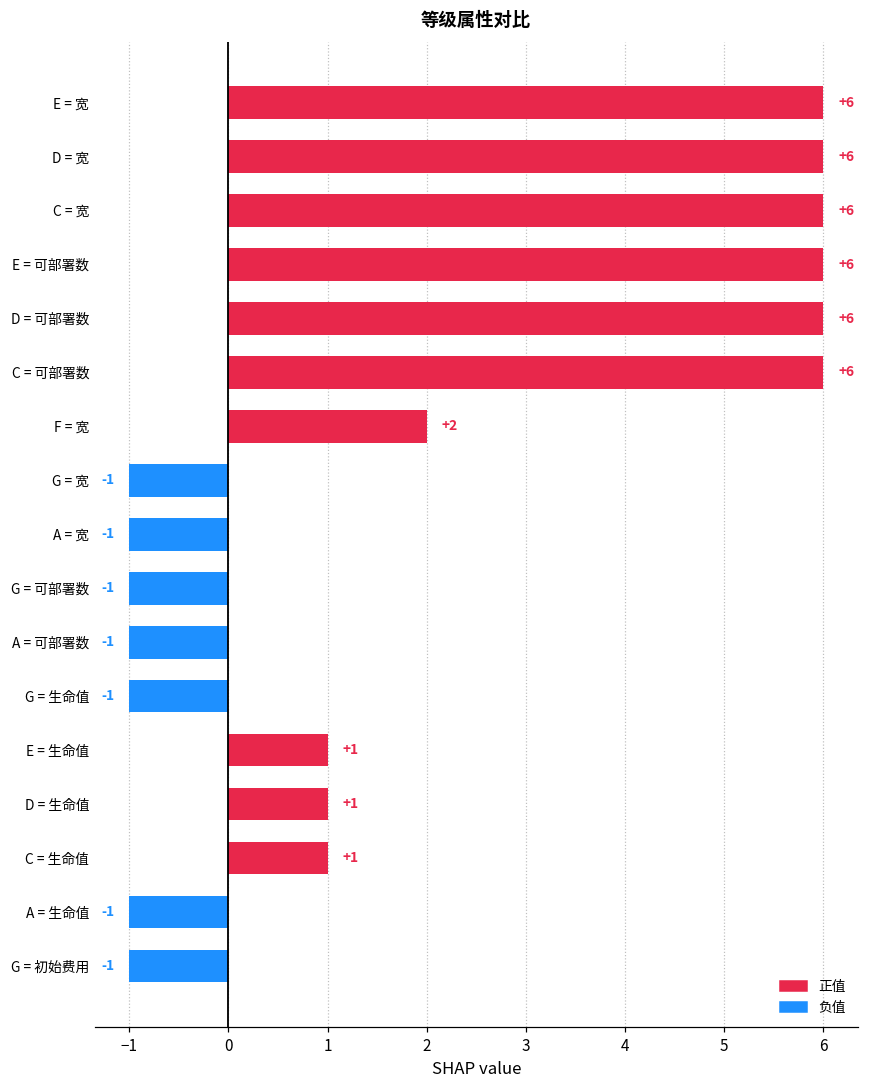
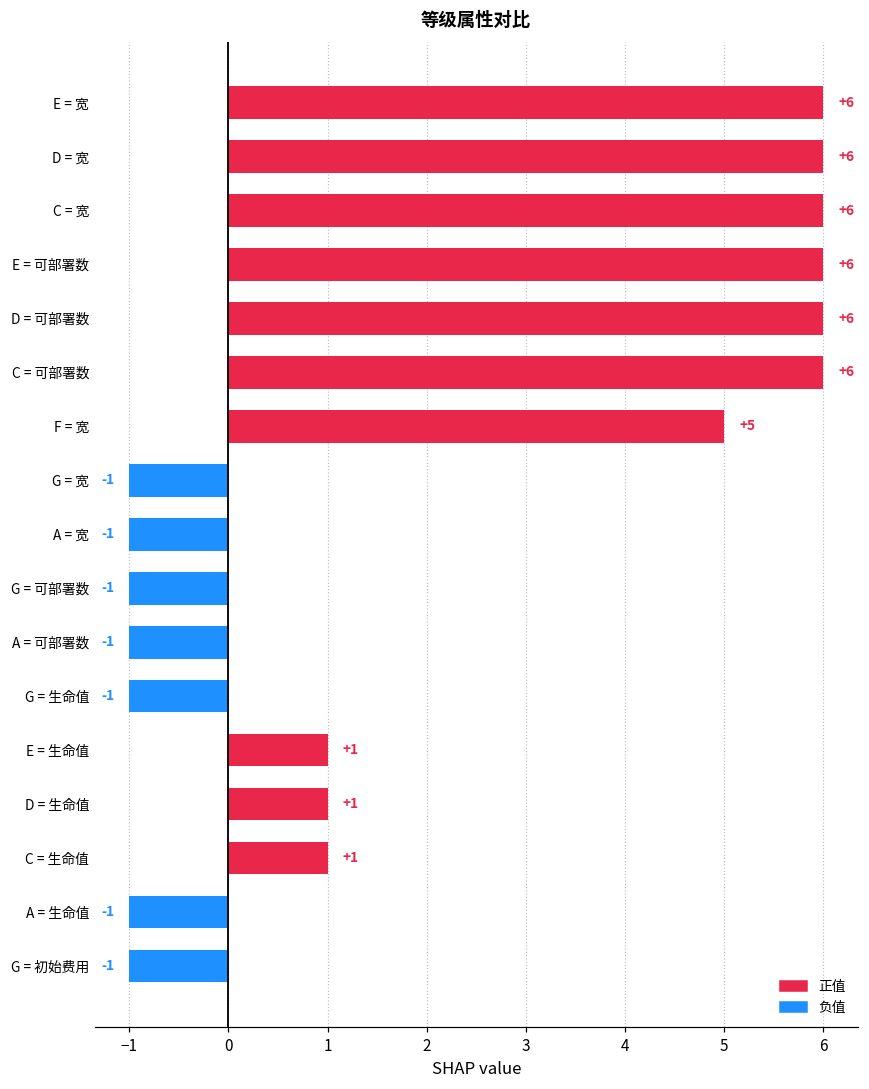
  {
    "E = 宽": "+6",
    "D = 宽": "+6",
    "C = 宽": "+6",
    "E = 可部署数": "+6",
    "D = 可部署数": "+6",
    "C = 可部署数": "+6",
-   "F = 宽": "+2",
+   "F = 宽": "+5",
    "G = 宽": "-1",
    "A = 宽": "-1",
    "G = 可部署数": "-1",
    "A = 可部署数": "-1",
    "G = 生命值": "-1",
    "E = 生命值": "+1",
    "D = 生命值": "+1",
    "C = 生命值": "+1",
    "A = 生命值": "-1",
    "G = 初始费用": "-1"
  }
